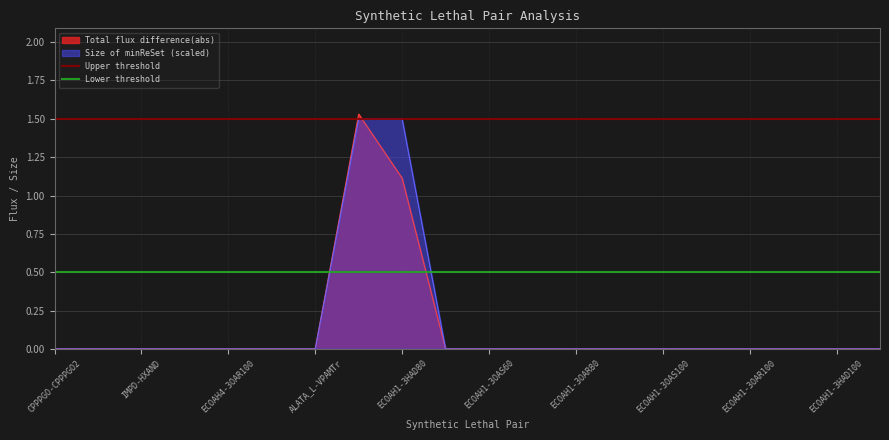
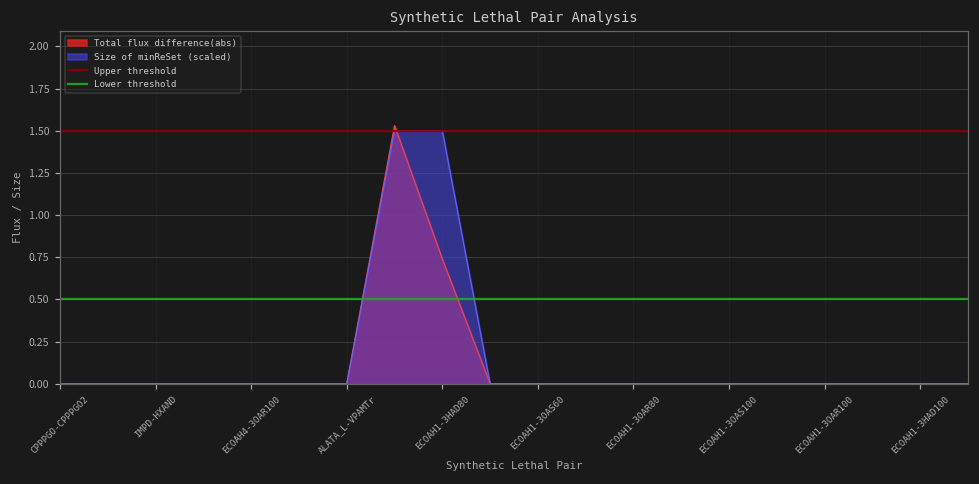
  {
    "Total flux difference(abs)": {
-     "ECOAH1-3HAD80": 1.11
+     "ECOAH1-3HAD80": 0.74
    },
    "Size of minReSet (scaled)": {
      "ECOAH1-3HAD80": 1.50
    }
  }
